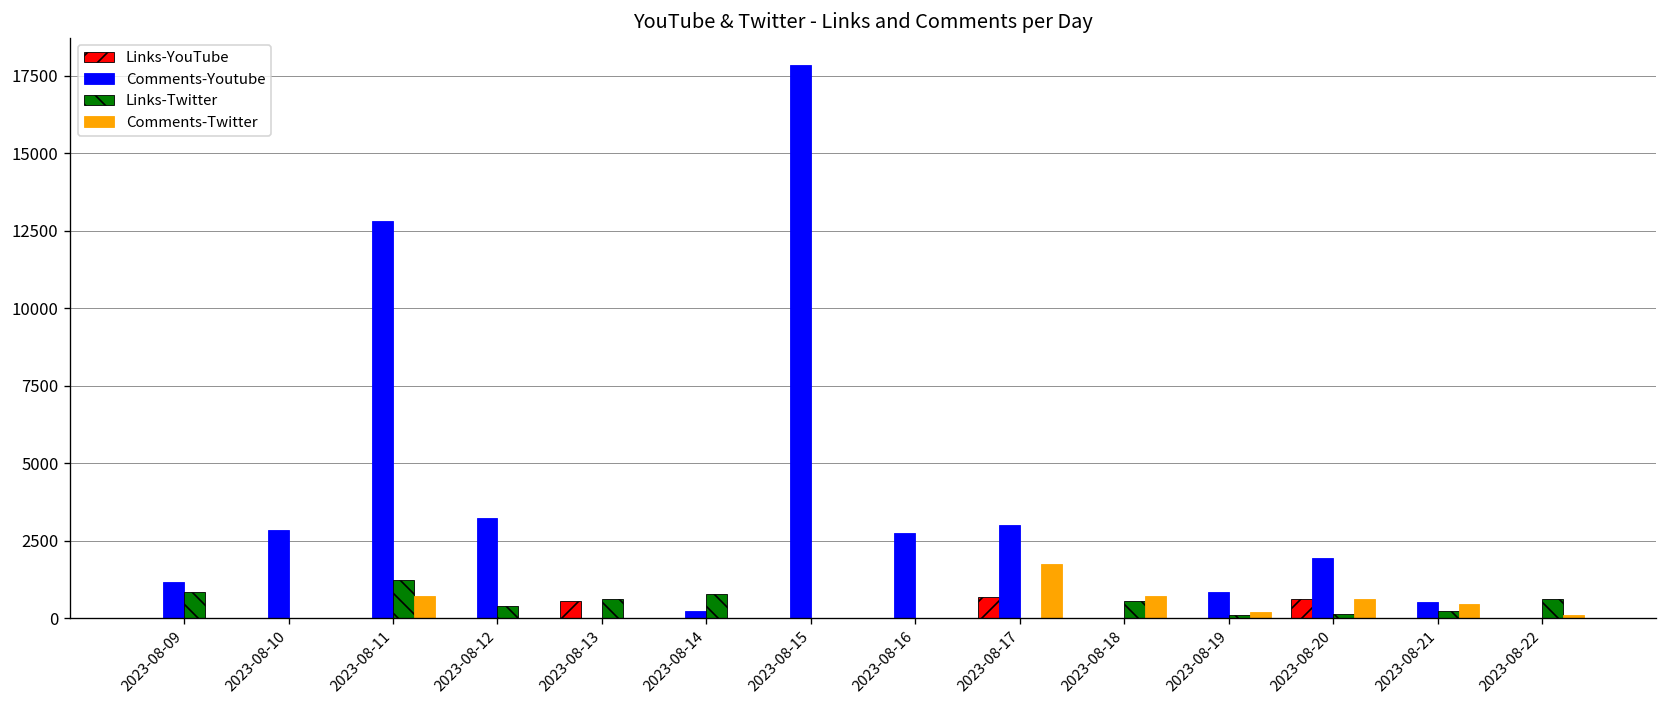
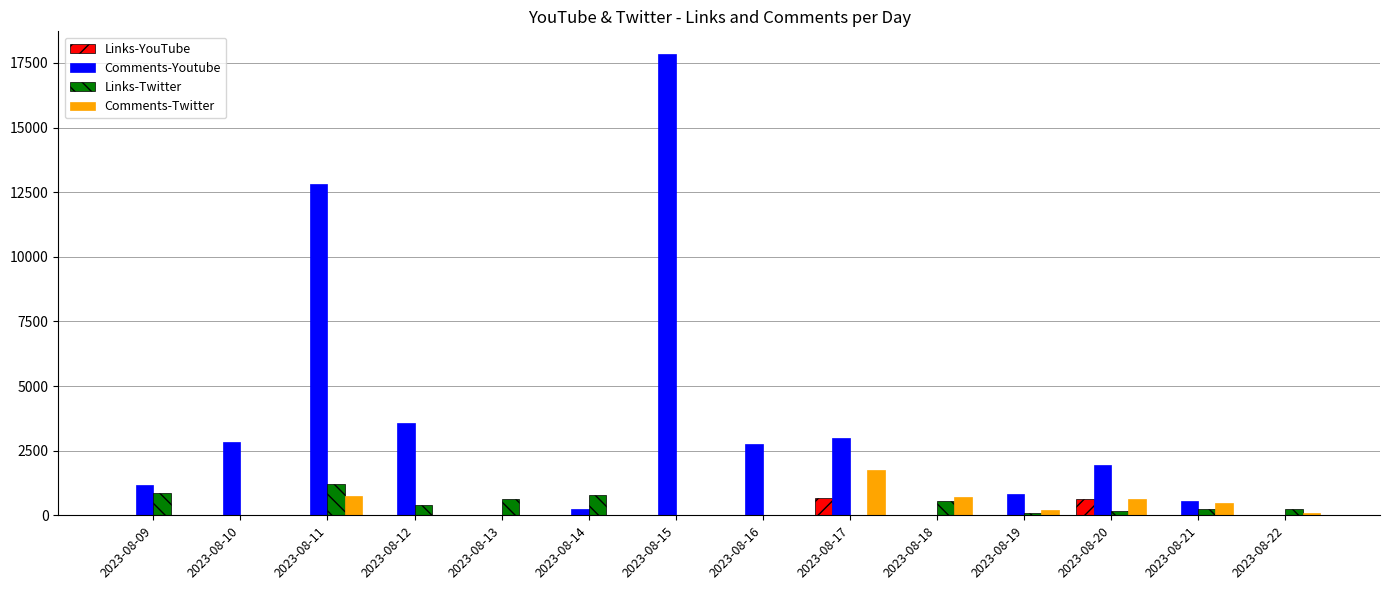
  {
    "Links-YouTube": {
-     "2023-08-13": 600,
+     "2023-08-13": 0,
      "2023-08-17": 700,
      "2023-08-20": 600
    },
    "Comments-Youtube": {
      "2023-08-09": 1200,
      "2023-08-10": 2800,
      "2023-08-11": 12800,
-     "2023-08-12": 3200,
+     "2023-08-12": 3600,
      "2023-08-14": 200,
      "2023-08-15": 17800,
      "2023-08-16": 2800,
      "2023-08-17": 3000,
      "2023-08-19": 800,
      "2023-08-20": 2000,
      "2023-08-21": 500
    },
    "Links-Twitter": {
      "2023-08-09": 900,
      "2023-08-10": 0,
      "2023-08-11": 1200,
      "2023-08-12": 400,
      "2023-08-13": 600,
      "2023-08-14": 800,
      "2023-08-15": 0,
      "2023-08-16": 0,
      "2023-08-18": 600,
      "2023-08-20": 200,
      "2023-08-21": 300,
-     "2023-08-22": 600
+     "2023-08-22": 200
    },
    "Comments-Twitter": {
      "2023-08-09": 0,
      "2023-08-10": 0,
      "2023-08-11": 700,
      "2023-08-12": 0,
      "2023-08-14": 0,
      "2023-08-15": 0,
      "2023-08-16": 0,
      "2023-08-17": 1800,
      "2023-08-18": 700,
      "2023-08-19": 200,
      "2023-08-20": 600,
      "2023-08-21": 500,
      "2023-08-22": 100
    }
  }
